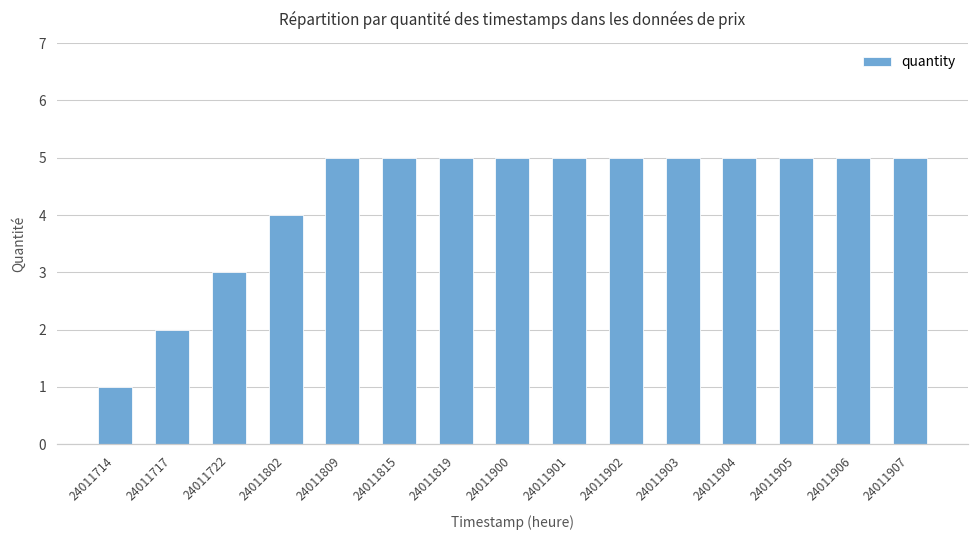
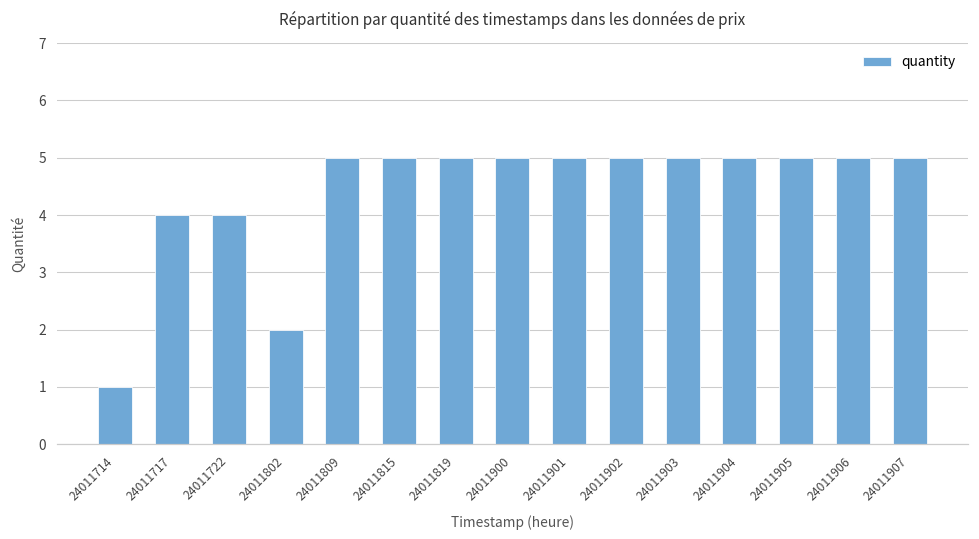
  {
    "24011714": 1,
-   "24011717": 2,
-   "24011722": 3,
-   "24011802": 4,
+   "24011717": 4,
+   "24011722": 4,
+   "24011802": 2,
    "24011809": 5,
    "24011815": 5,
    "24011819": 5,
    "24011900": 5,
    "24011901": 5,
    "24011902": 5,
    "24011903": 5,
    "24011904": 5,
    "24011905": 5,
    "24011906": 5,
    "24011907": 5
  }
